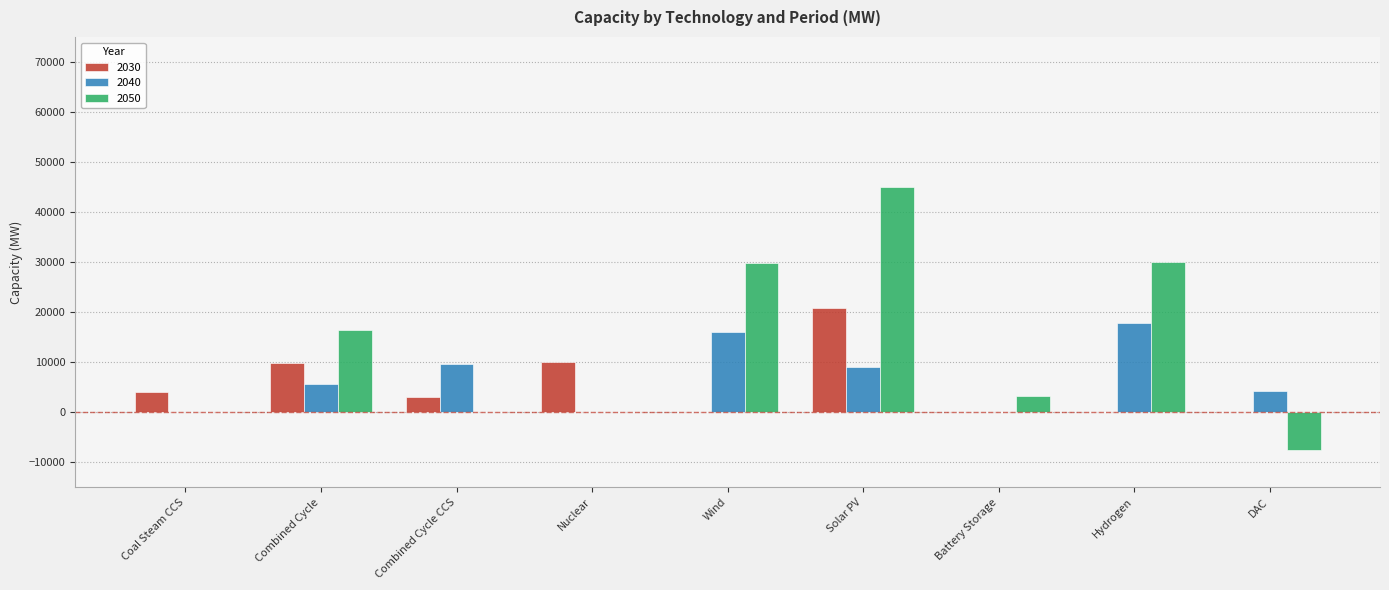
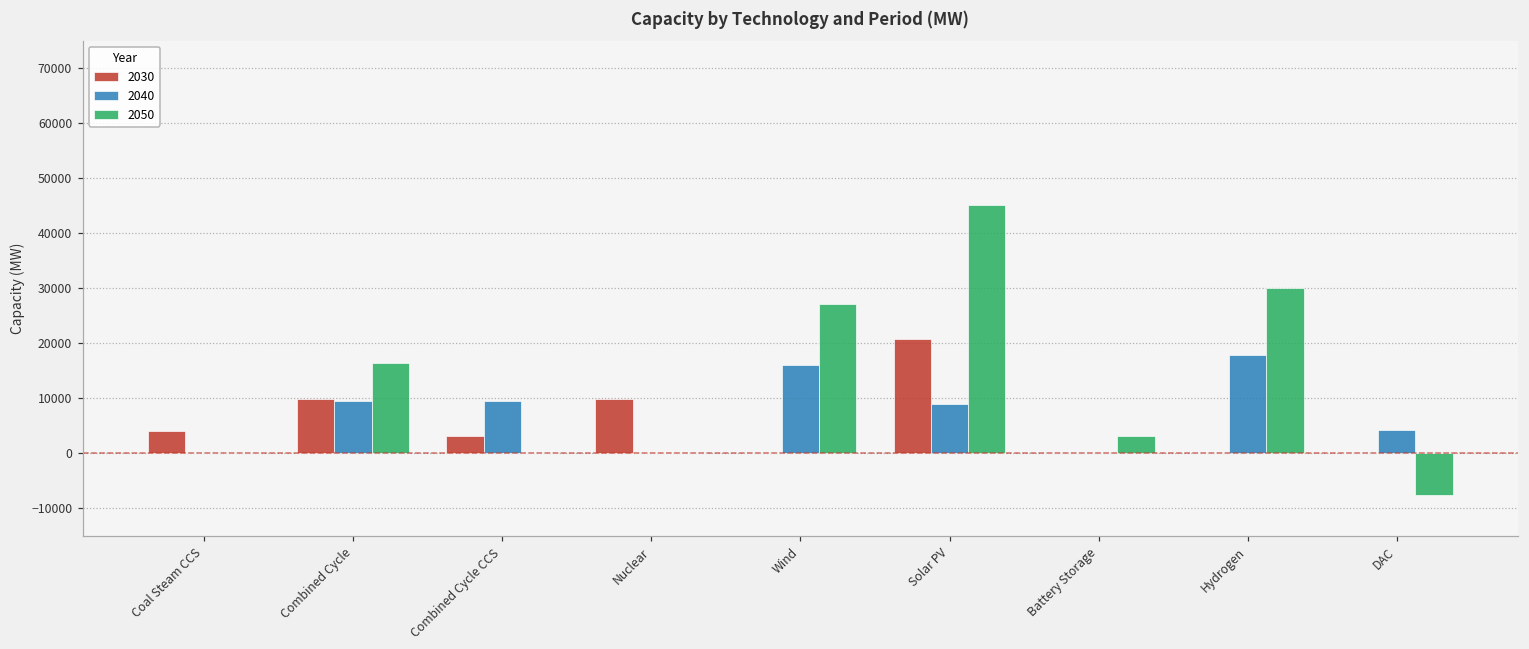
  {
    "2030": {
      "Coal Steam CCS": 4000,
      "Combined Cycle": 10000,
      "Combined Cycle CCS": 3000,
      "Nuclear": 10000,
      "Wind": 0,
      "Solar PV": 21000,
      "Battery Storage": 0,
      "Hydrogen": 0,
      "DAC": 0
    },
    "2040": {
      "Coal Steam CCS": 0,
-     "Combined Cycle": 6000,
+     "Combined Cycle": 10000,
      "Combined Cycle CCS": 10000,
      "Nuclear": 0,
      "Wind": 16000,
      "Solar PV": 9000,
      "Battery Storage": 0,
      "Hydrogen": 18000,
      "DAC": 4000
    },
    "2050": {
      "Coal Steam CCS": 0,
      "Combined Cycle": 16000,
      "Combined Cycle CCS": 0,
      "Nuclear": 0,
-     "Wind": 30000,
+     "Wind": 27000,
      "Solar PV": 45000,
      "Battery Storage": 3000,
      "Hydrogen": 30000,
      "DAC": -8000
    }
  }
